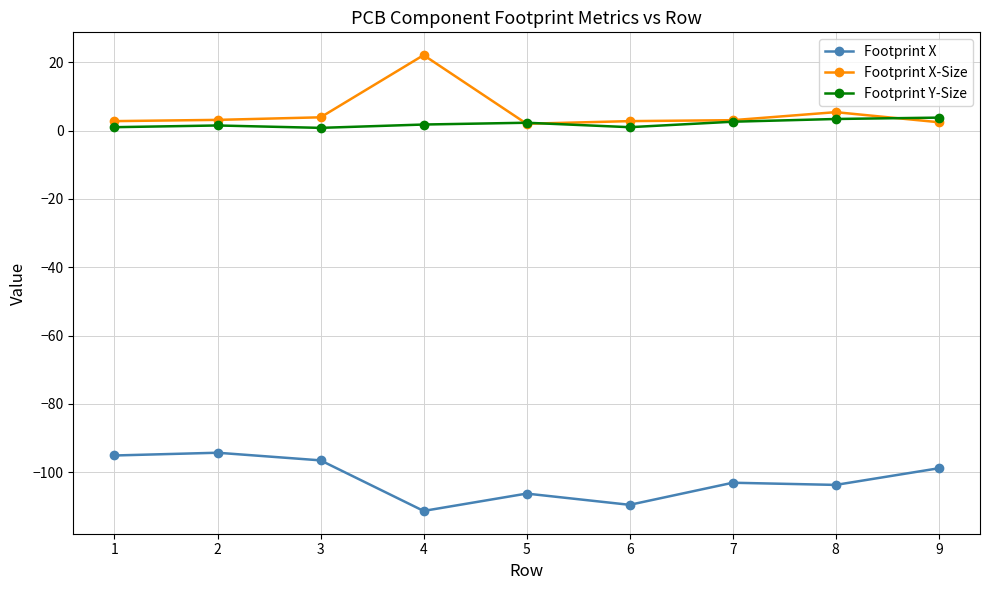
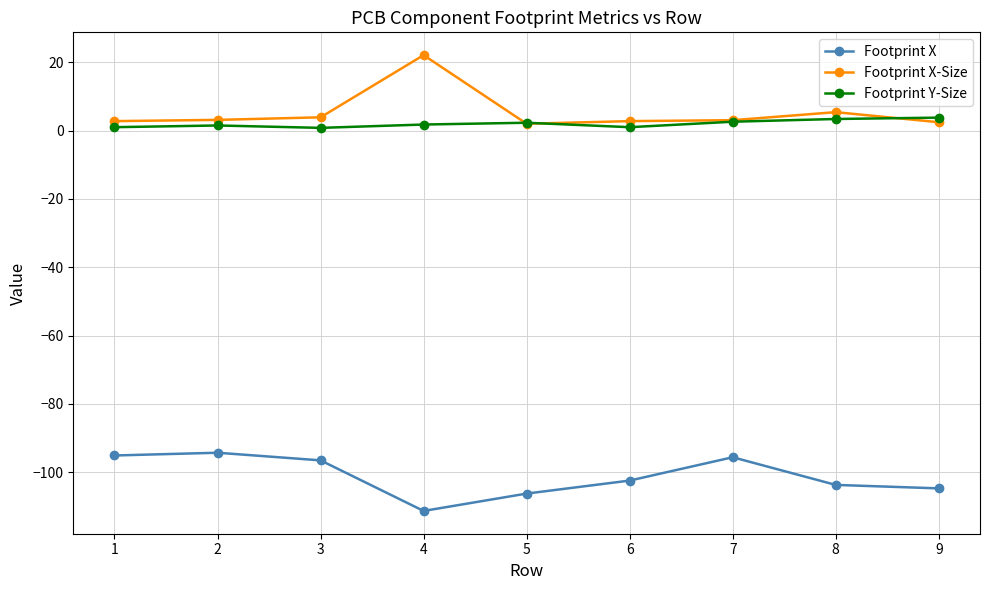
  {
    "Footprint X": {
      "1": -95,
      "2": -94,
      "3": -97,
      "4": -111,
      "5": -106,
-     "6": -110,
-     "7": -103,
+     "6": -102,
+     "7": -96,
      "8": -104,
-     "9": -99
+     "9": -105
    },
    "Footprint X-Size": {
      "1": 3,
      "2": 3,
      "3": 4,
      "4": 22,
      "6": 3,
      "8": 5,
      "9": 2
    },
    "Footprint Y-Size": {
      "1": 1,
      "2": 2,
      "3": 1,
      "4": 2,
      "6": 1,
      "8": 3,
      "9": 4
    }
  }
